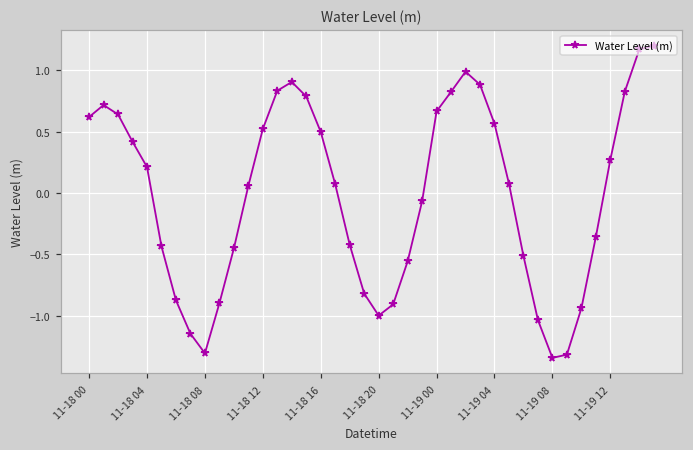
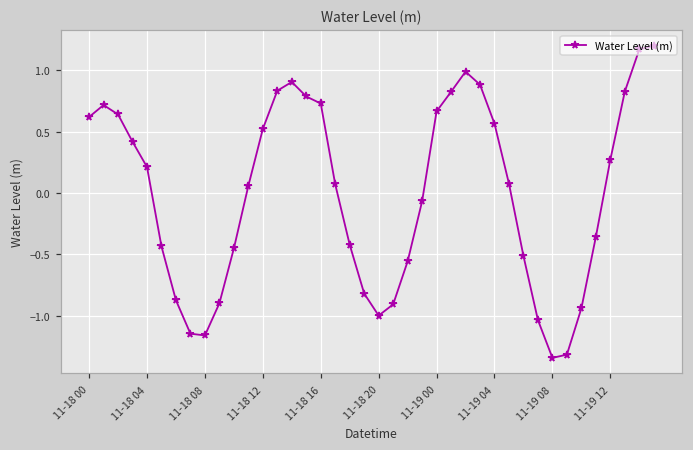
  {
    "11-18 00": 0.62,
    "11-18 04": 0.21,
-   "11-18 08": -1.31,
+   "11-18 08": -1.16,
    "11-18 12": 0.52,
-   "11-18 16": 0.50,
+   "11-18 16": 0.73,
    "11-18 20": -1.00,
    "11-19 00": 0.66,
    "11-19 04": 0.56,
    "11-19 08": -1.34,
    "11-19 12": 0.27
  }
